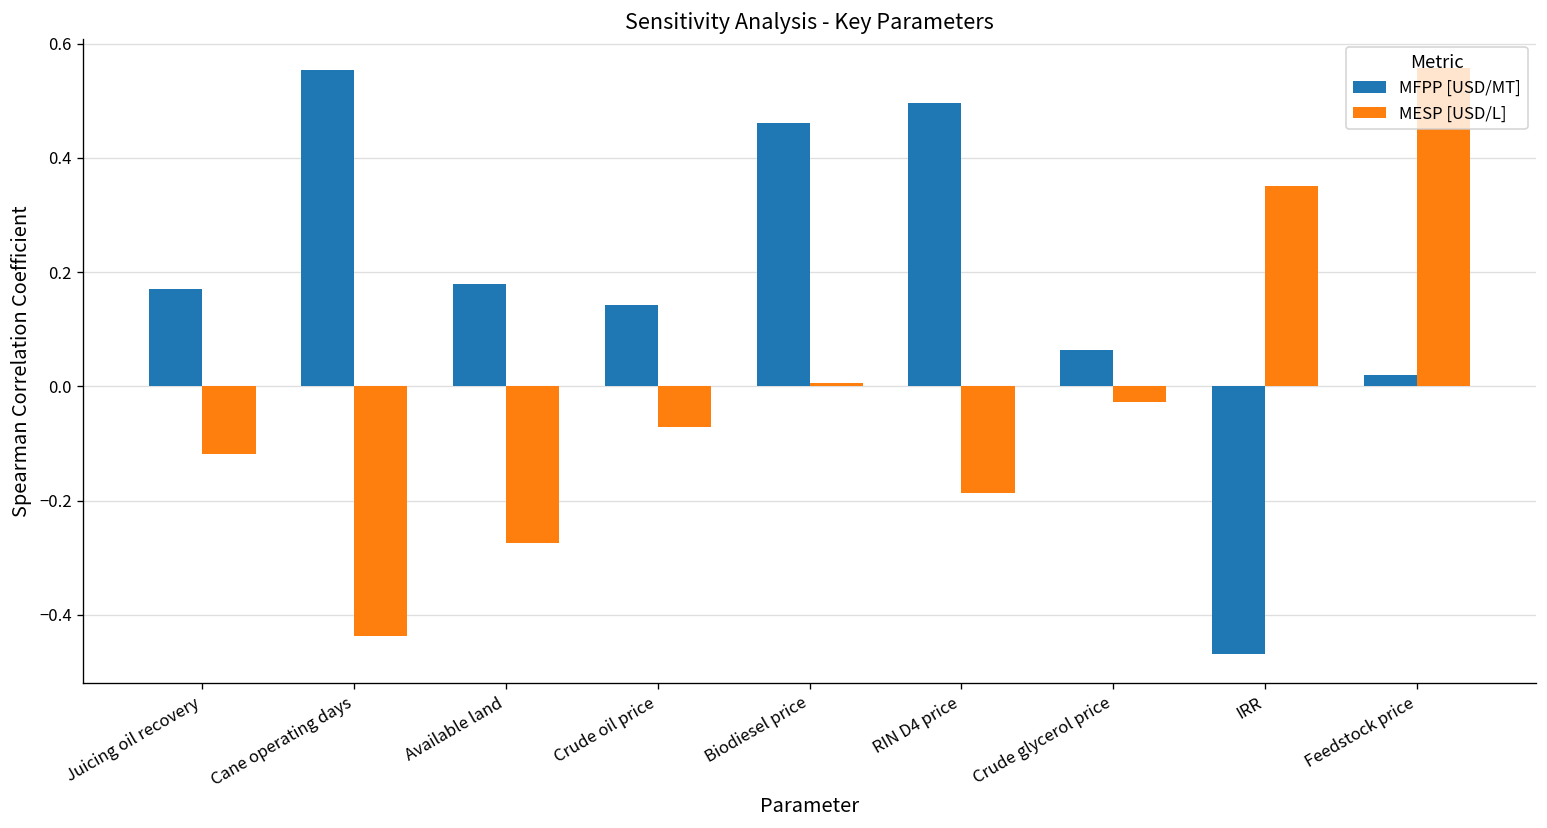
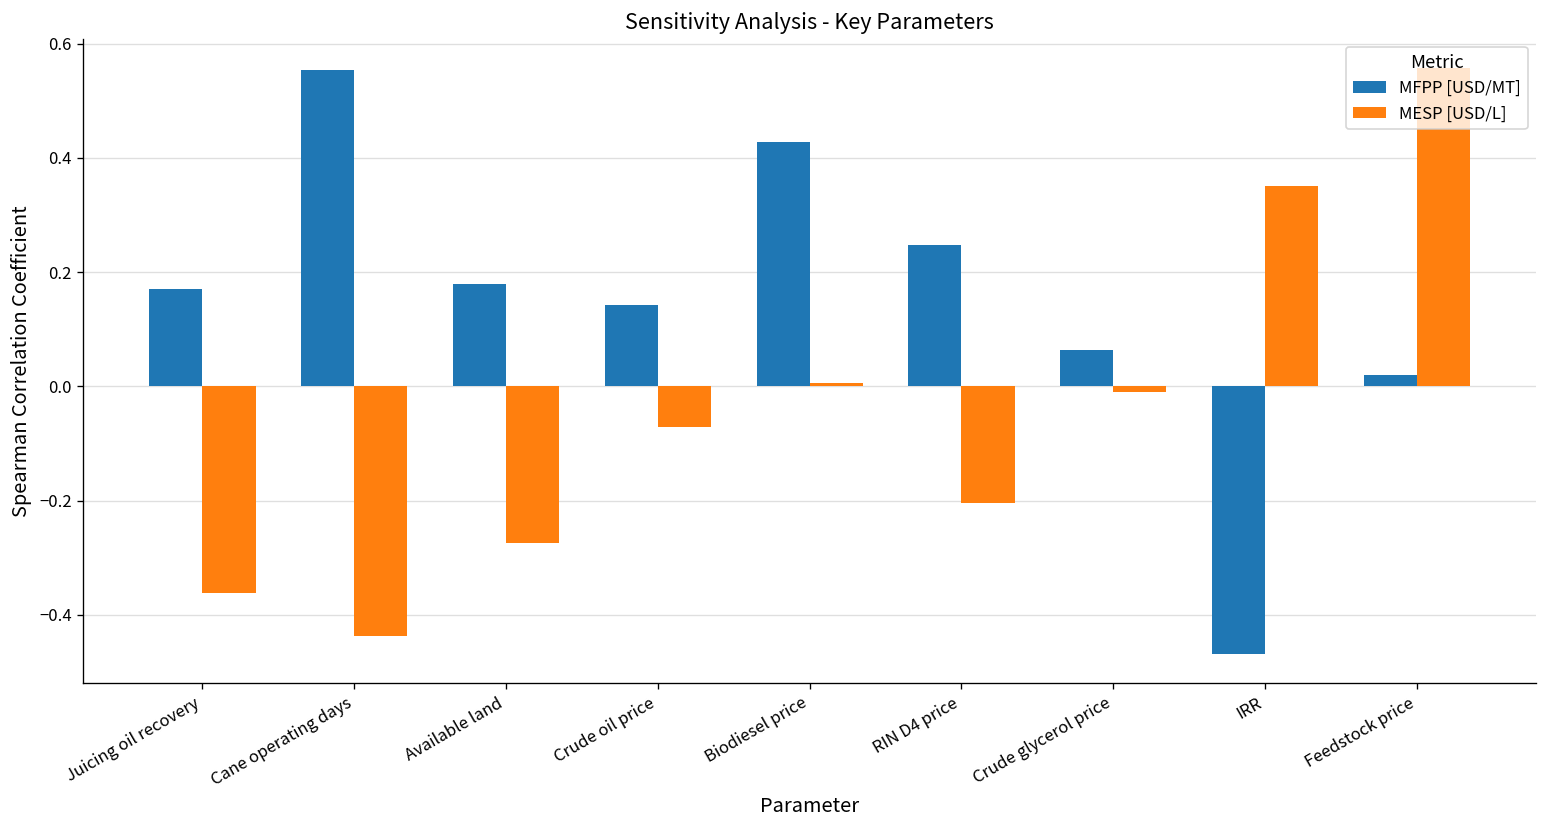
  {
    "MFPP [USD/MT]": {
      "Juicing oil recovery": 0.17,
      "Cane operating days": 0.55,
      "Available land": 0.18,
      "Crude oil price": 0.14,
-     "Biodiesel price": 0.46,
-     "RIN D4 price": 0.50,
+     "Biodiesel price": 0.43,
+     "RIN D4 price": 0.25,
      "Crude glycerol price": 0.06,
      "IRR": -0.47,
      "Feedstock price": 0.02
    },
    "MESP [USD/L]": {
-     "Juicing oil recovery": -0.12,
+     "Juicing oil recovery": -0.36,
      "Cane operating days": -0.44,
      "Available land": -0.27,
      "Crude oil price": -0.07,
      "Biodiesel price": 0.01,
-     "RIN D4 price": -0.19,
-     "Crude glycerol price": -0.03,
+     "RIN D4 price": -0.20,
+     "Crude glycerol price": -0.01,
      "IRR": 0.35
    }
  }
